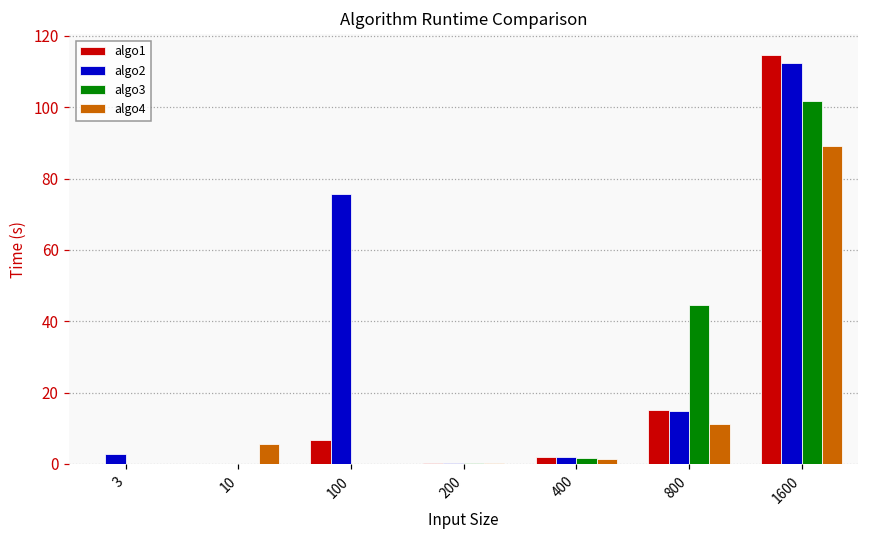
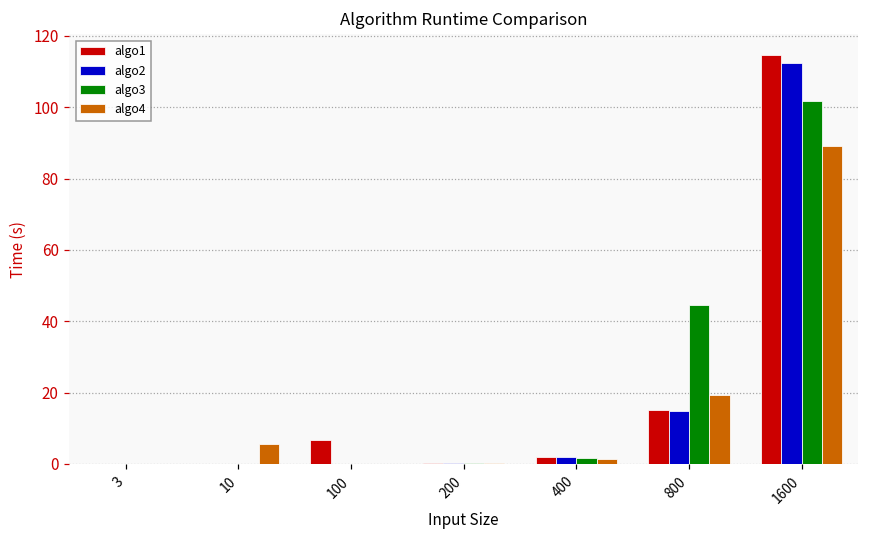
  {
    "algo1": {
      "100": 7,
      "400": 2,
      "800": 15,
      "1600": 115
    },
    "algo2": {
-     "3": 3,
-     "100": 76,
+     "3": 0,
+     "100": 0,
      "400": 2,
      "800": 15,
      "1600": 112
    },
    "algo3": {
      "400": 2,
      "800": 45,
      "1600": 102
    },
    "algo4": {
      "10": 6,
      "400": 2,
-     "800": 11,
+     "800": 19,
      "1600": 89
    }
  }
